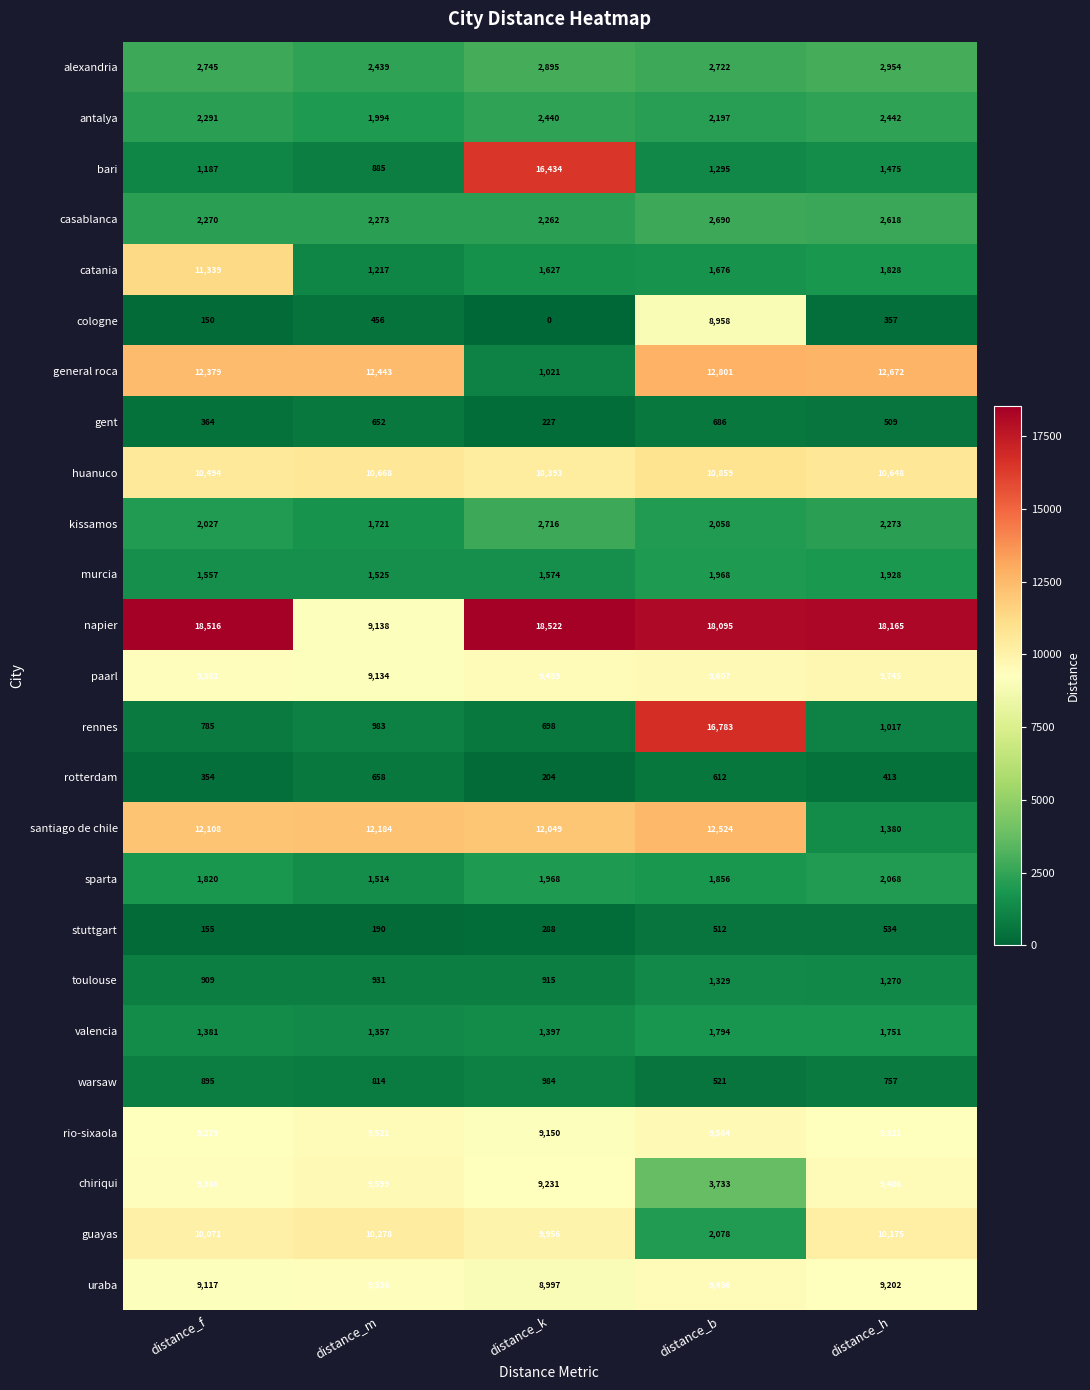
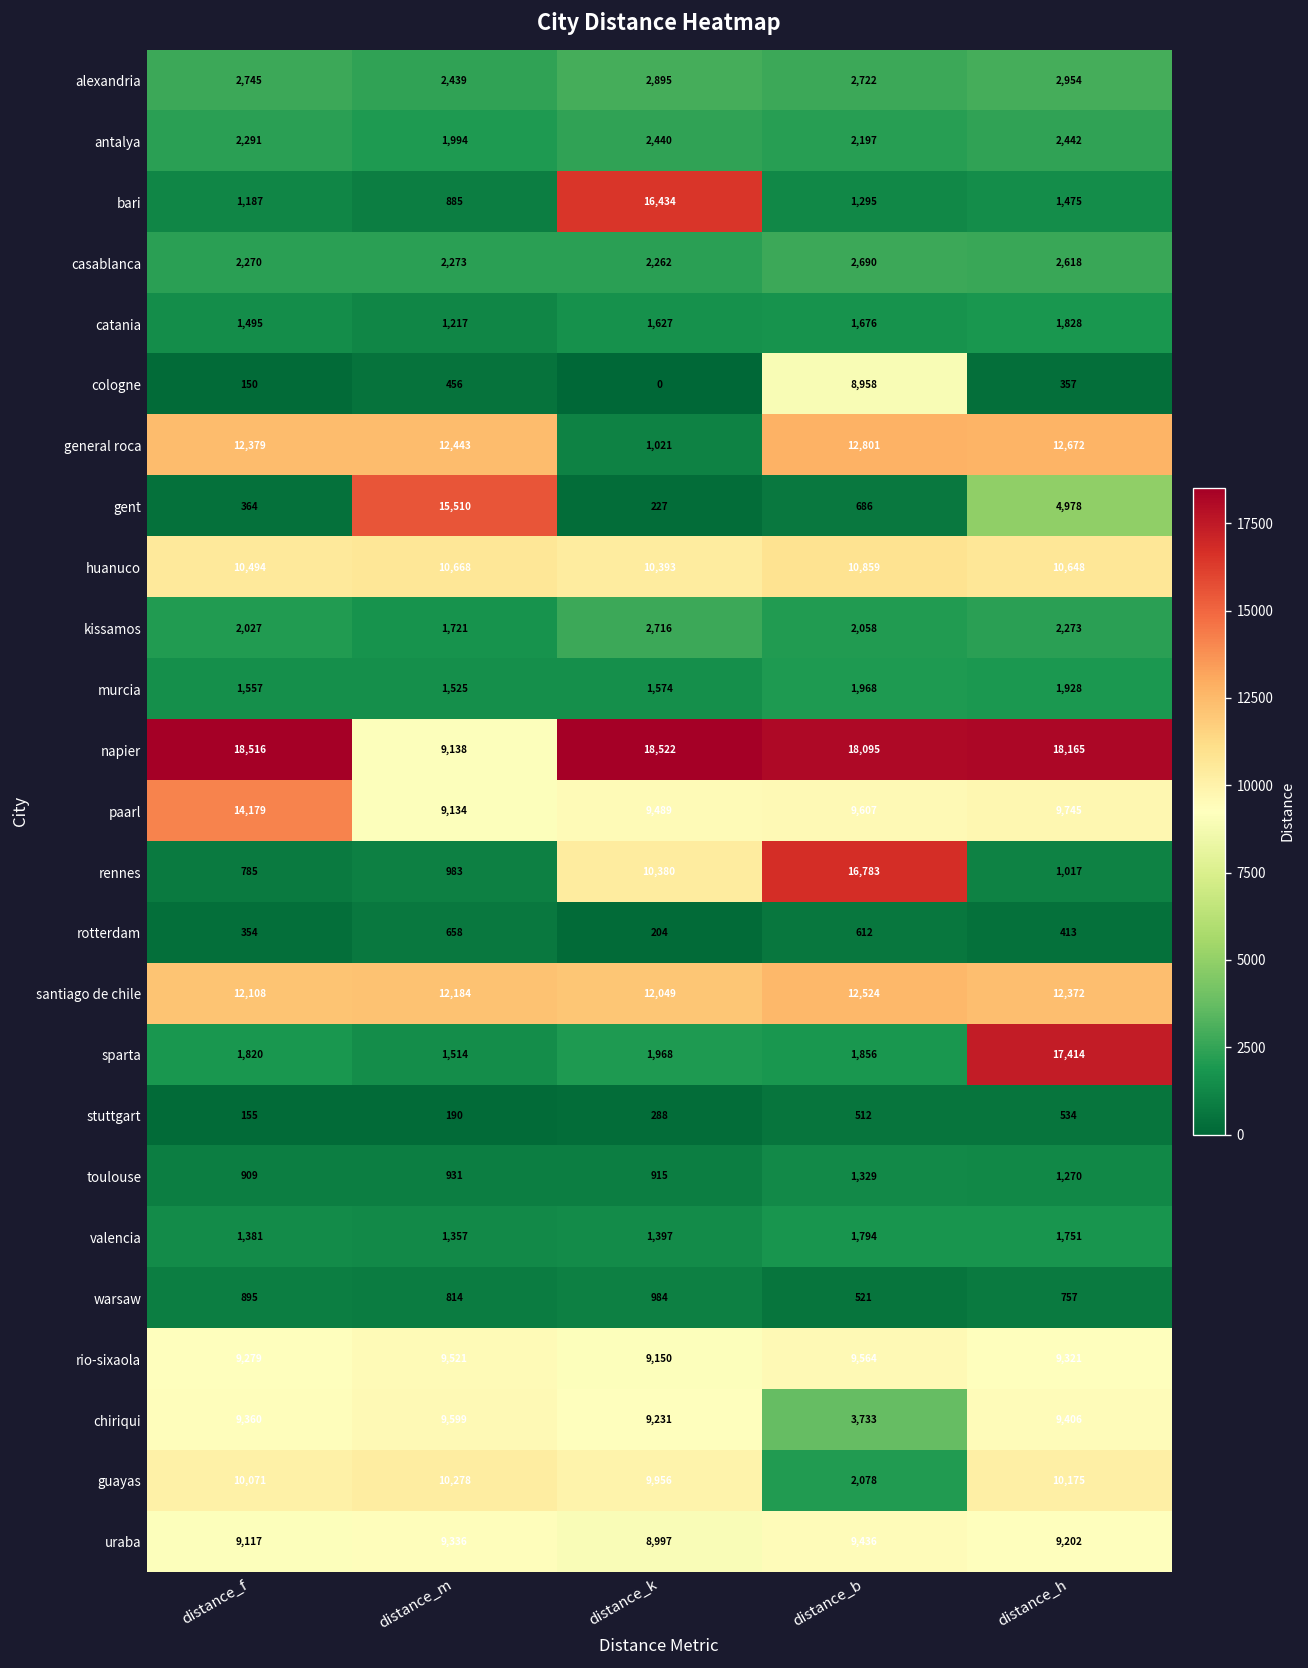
  {
    "alexandria": {
      "distance_f": "2,745",
      "distance_m": "2,439",
      "distance_k": "2,895",
      "distance_b": "2,722",
      "distance_h": "2,954"
    },
    "antalya": {
      "distance_f": "2,291",
      "distance_m": "1,994",
      "distance_k": "2,440",
      "distance_b": "2,197",
      "distance_h": "2,442"
    },
    "bari": {
      "distance_f": "1,187",
      "distance_m": "885",
      "distance_k": "16,434",
      "distance_b": "1,295",
      "distance_h": "1,475"
    },
    "casablanca": {
      "distance_f": "2,270",
      "distance_m": "2,273",
      "distance_k": "2,262",
      "distance_b": "2,690",
      "distance_h": "2,618"
    },
    "catania": {
-     "distance_f": "11,339",
+     "distance_f": "1,495",
      "distance_m": "1,217",
      "distance_k": "1,627",
      "distance_b": "1,676",
      "distance_h": "1,828"
    },
    "cologne": {
      "distance_f": "150",
      "distance_m": "456",
      "distance_k": "0",
      "distance_b": "8,958",
      "distance_h": "357"
    },
    "general roca": {
      "distance_f": "12,379",
      "distance_m": "12,443",
      "distance_k": "1,021",
      "distance_b": "12,801",
      "distance_h": "12,672"
    },
    "gent": {
      "distance_f": "364",
-     "distance_m": "652",
+     "distance_m": "15,510",
      "distance_k": "227",
      "distance_b": "686",
-     "distance_h": "509"
+     "distance_h": "4,978"
    },
    "huanuco": {
      "distance_f": "10,494",
      "distance_m": "10,668",
      "distance_k": "10,393",
      "distance_b": "10,859",
      "distance_h": "10,648"
    },
    "kissamos": {
      "distance_f": "2,027",
      "distance_m": "1,721",
      "distance_k": "2,716",
      "distance_b": "2,058",
      "distance_h": "2,273"
    },
    "murcia": {
      "distance_f": "1,557",
      "distance_m": "1,525",
      "distance_k": "1,574",
      "distance_b": "1,968",
      "distance_h": "1,928"
    },
    "napier": {
      "distance_f": "18,516",
      "distance_m": "9,138",
      "distance_k": "18,522",
      "distance_b": "18,095",
      "distance_h": "18,165"
    },
    "paarl": {
-     "distance_f": "9,381",
+     "distance_f": "14,179",
      "distance_m": "9,134",
      "distance_k": "9,489",
      "distance_b": "9,607",
      "distance_h": "9,745"
    },
    "rennes": {
      "distance_f": "785",
      "distance_m": "983",
-     "distance_k": "698",
+     "distance_k": "10,380",
      "distance_b": "16,783",
      "distance_h": "1,017"
    },
    "rotterdam": {
      "distance_f": "354",
      "distance_m": "658",
      "distance_k": "204",
      "distance_b": "612",
      "distance_h": "413"
    },
    "santiago de chile": {
      "distance_f": "12,108",
      "distance_m": "12,184",
      "distance_k": "12,049",
      "distance_b": "12,524",
-     "distance_h": "1,380"
+     "distance_h": "12,372"
    },
    "sparta": {
      "distance_f": "1,820",
      "distance_m": "1,514",
      "distance_k": "1,968",
      "distance_b": "1,856",
-     "distance_h": "2,068"
+     "distance_h": "17,414"
    },
    "stuttgart": {
      "distance_f": "155",
      "distance_m": "190",
      "distance_k": "288",
      "distance_b": "512",
      "distance_h": "534"
    },
    "toulouse": {
      "distance_f": "909",
      "distance_m": "931",
      "distance_k": "915",
      "distance_b": "1,329",
      "distance_h": "1,270"
    },
    "valencia": {
      "distance_f": "1,381",
      "distance_m": "1,357",
      "distance_k": "1,397",
      "distance_b": "1,794",
      "distance_h": "1,751"
    },
    "warsaw": {
      "distance_f": "895",
      "distance_m": "814",
      "distance_k": "984",
      "distance_b": "521",
      "distance_h": "757"
    },
    "rio-sixaola": {
      "distance_f": "9,279",
      "distance_m": "9,521",
      "distance_k": "9,150",
      "distance_b": "9,564",
      "distance_h": "9,321"
    },
    "chiriqui": {
      "distance_f": "9,360",
      "distance_m": "9,599",
      "distance_k": "9,231",
      "distance_b": "3,733",
      "distance_h": "9,406"
    },
    "guayas": {
      "distance_f": "10,071",
      "distance_m": "10,278",
      "distance_k": "9,956",
      "distance_b": "2,078",
      "distance_h": "10,175"
    },
    "uraba": {
      "distance_f": "9,117",
      "distance_m": "9,336",
      "distance_k": "8,997",
      "distance_b": "9,436",
      "distance_h": "9,202"
    }
  }
